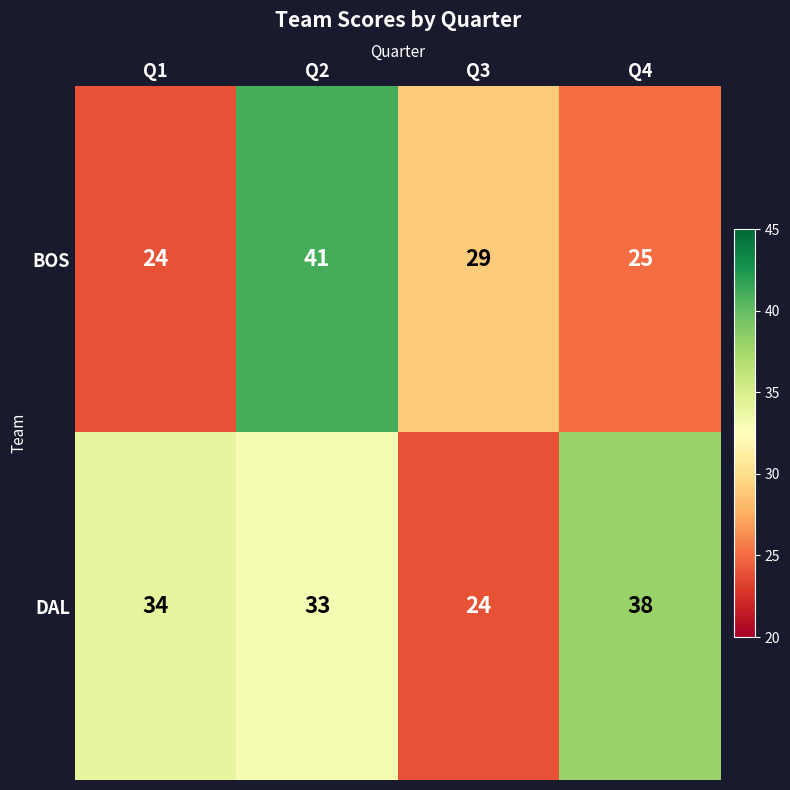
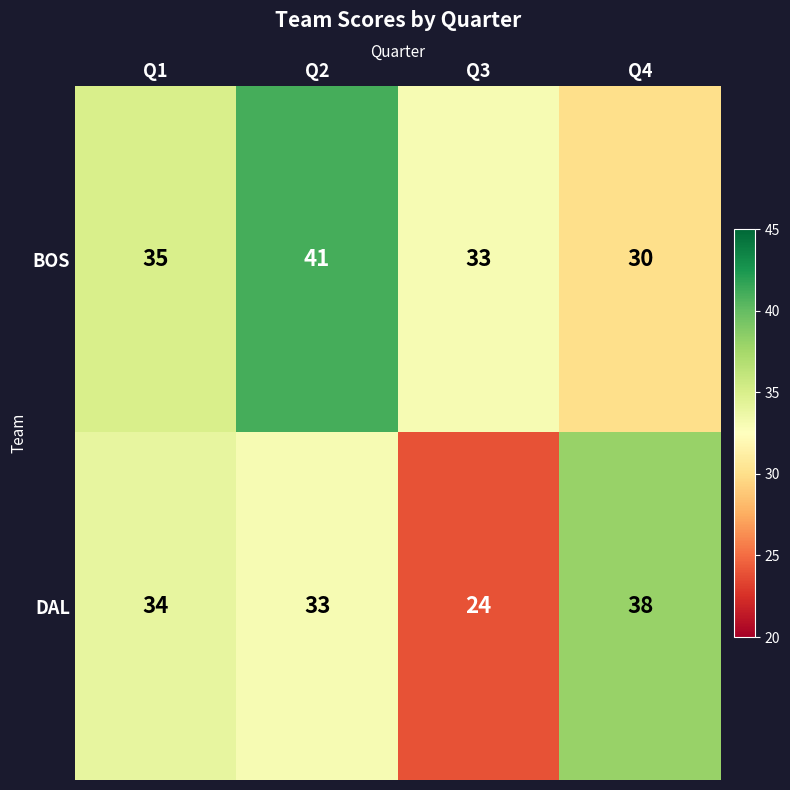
  {
    "BOS": {
-     "Q1": 24,
+     "Q1": 35,
      "Q2": 41,
-     "Q3": 29,
-     "Q4": 25
+     "Q3": 33,
+     "Q4": 30
    },
    "DAL": {
      "Q1": 34,
      "Q2": 33,
      "Q3": 24,
      "Q4": 38
    }
  }
